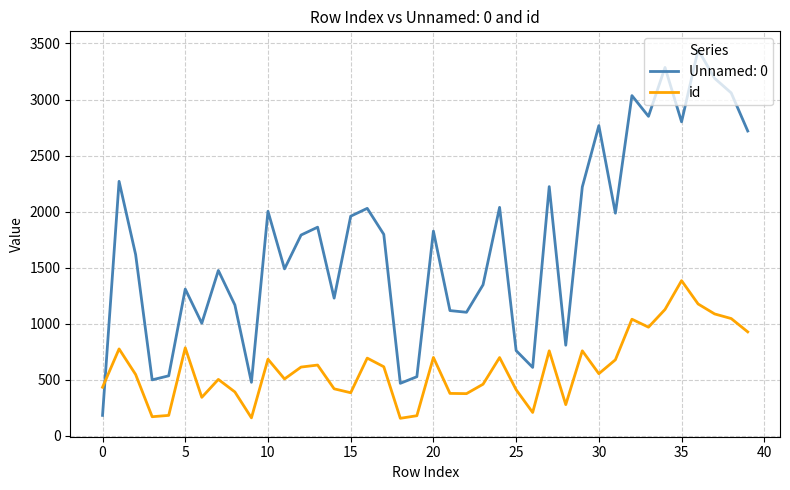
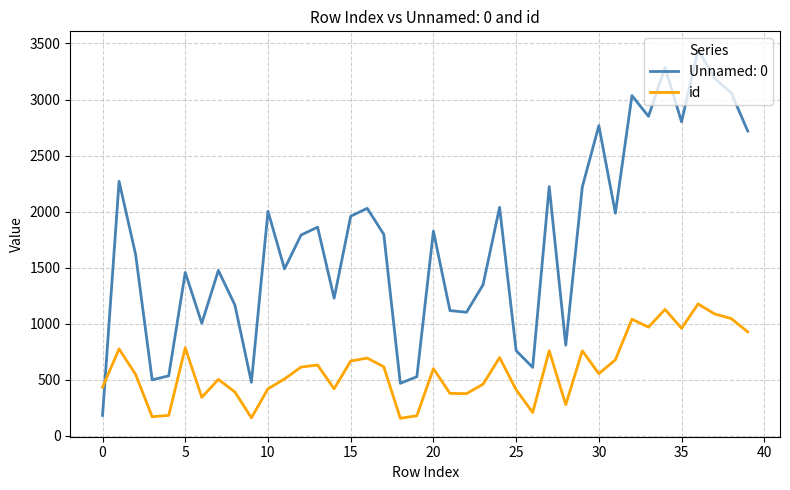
  {
    "Unnamed: 0": {
      "0": 180,
-     "5": 1310,
+     "5": 1460,
      "10": 2000,
      "15": 1960,
      "20": 1830,
      "25": 760,
      "30": 2770,
      "35": 2800
    },
    "id": {
      "0": 430,
      "5": 790,
-     "10": 680,
-     "15": 380,
-     "20": 700,
+     "10": 420,
+     "15": 670,
+     "20": 600,
      "25": 410,
      "30": 550,
-     "35": 1380
+     "35": 960
    }
  }
